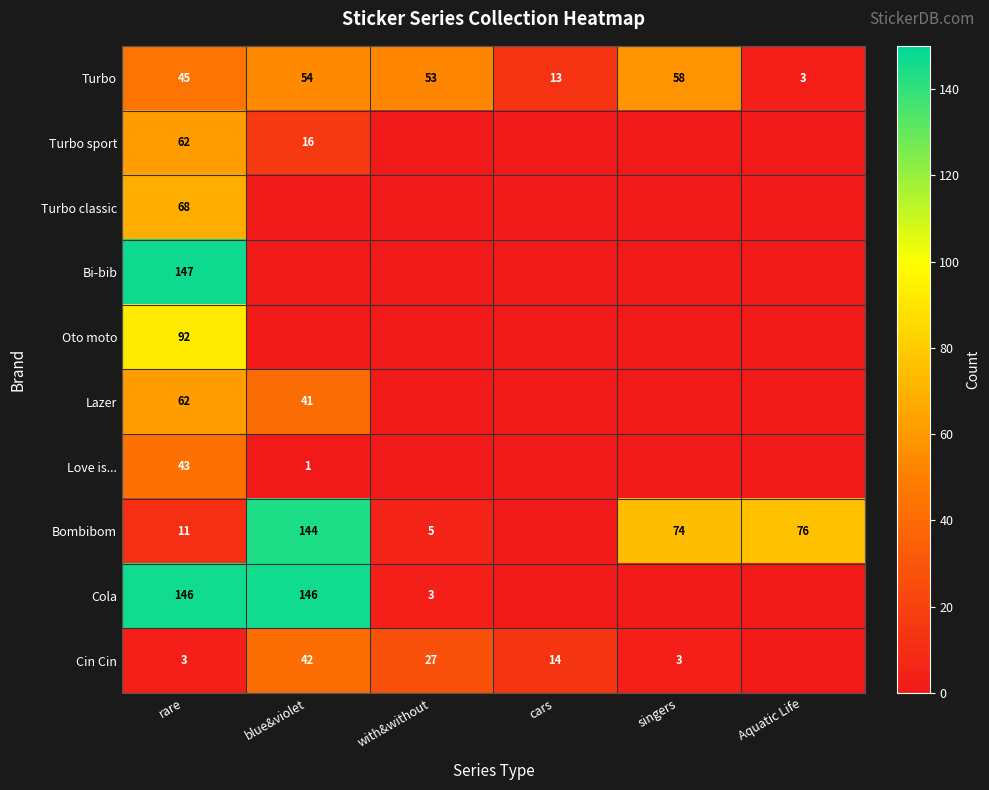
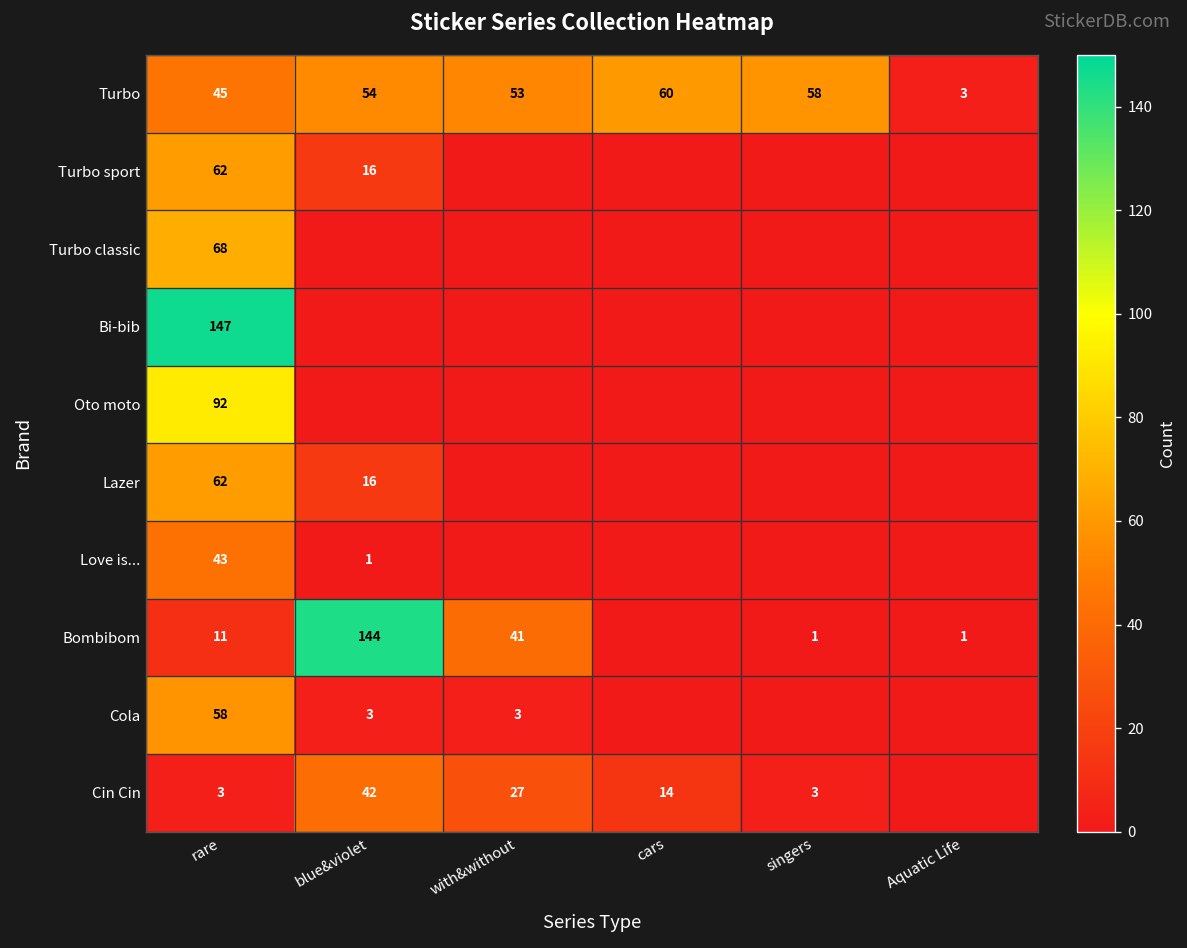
  {
    "Turbo": {
      "rare": 45,
      "blue&violet": 54,
      "with&without": 53,
-     "cars": 13,
+     "cars": 60,
      "singers": 58,
      "Aquatic Life": 3
    },
    "Turbo sport": {
      "rare": 62,
      "blue&violet": 16
    },
    "Turbo classic": {
      "rare": 68
    },
    "Bi-bib": {
      "rare": 147
    },
    "Oto moto": {
      "rare": 92
    },
    "Lazer": {
      "rare": 62,
-     "blue&violet": 41
+     "blue&violet": 16
    },
    "Love is...": {
      "rare": 43,
      "blue&violet": 1
    },
    "Bombibom": {
      "rare": 11,
      "blue&violet": 144,
-     "with&without": 5,
-     "singers": 74,
-     "Aquatic Life": 76
+     "with&without": 41,
+     "singers": 1,
+     "Aquatic Life": 1
    },
    "Cola": {
-     "rare": 146,
-     "blue&violet": 146,
+     "rare": 58,
+     "blue&violet": 3,
      "with&without": 3
    },
    "Cin Cin": {
      "rare": 3,
      "blue&violet": 42,
      "with&without": 27,
      "cars": 14,
      "singers": 3
    }
  }
